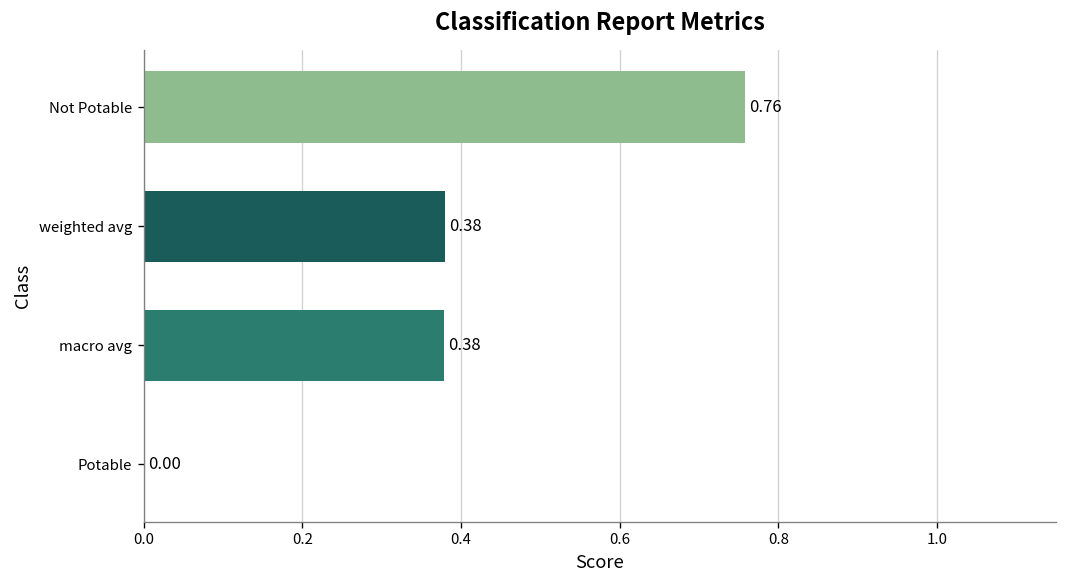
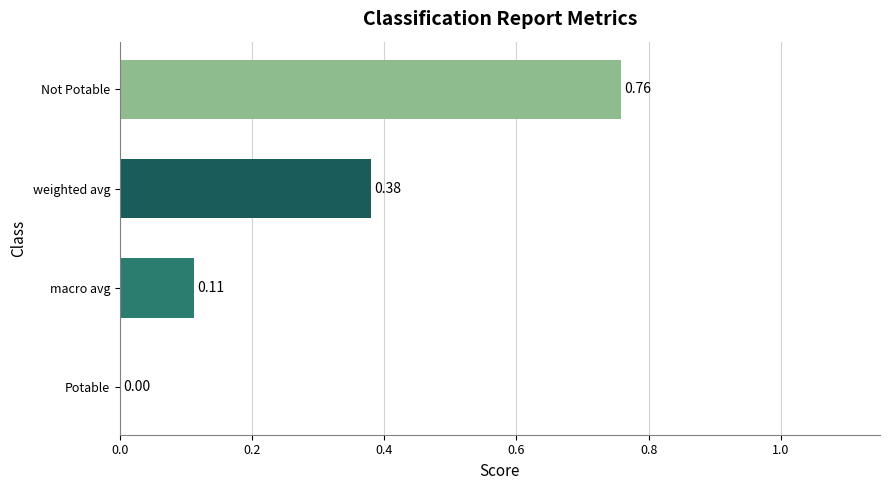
  {
    "Not Potable": 0.76,
    "weighted avg": 0.38,
-   "macro avg": 0.38,
+   "macro avg": 0.11,
    "Potable": 0.00
  }
